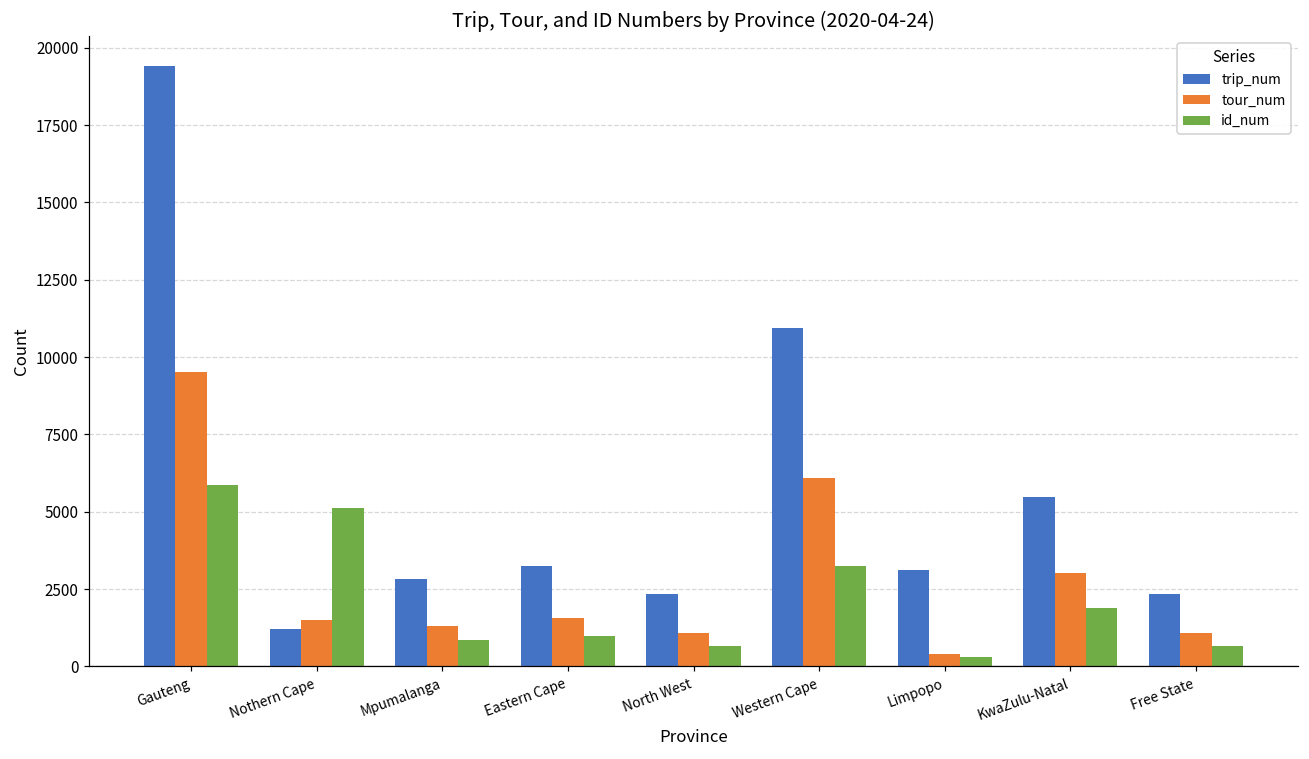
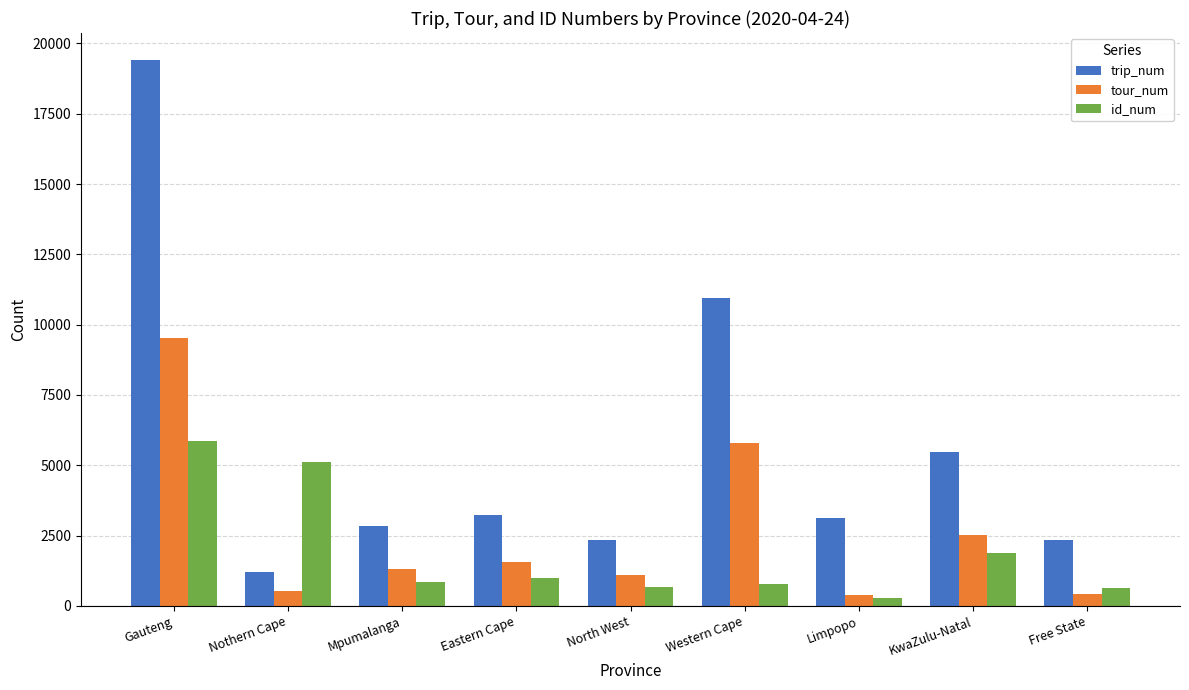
  {
    "trip_num": {
      "Gauteng": 19400,
      "Nothern Cape": 1200,
      "Mpumalanga": 2800,
      "Eastern Cape": 3200,
      "North West": 2400,
      "Western Cape": 10900,
      "Limpopo": 3100,
      "KwaZulu-Natal": 5500,
      "Free State": 2300
    },
    "tour_num": {
      "Gauteng": 9500,
-     "Nothern Cape": 1500,
+     "Nothern Cape": 500,
      "Mpumalanga": 1300,
      "Eastern Cape": 1600,
      "North West": 1100,
-     "Western Cape": 6100,
+     "Western Cape": 5800,
      "Limpopo": 400,
-     "KwaZulu-Natal": 3000,
-     "Free State": 1100
+     "KwaZulu-Natal": 2500,
+     "Free State": 400
    },
    "id_num": {
      "Gauteng": 5900,
      "Nothern Cape": 5100,
      "Mpumalanga": 800,
      "Eastern Cape": 1000,
      "North West": 700,
-     "Western Cape": 3200,
+     "Western Cape": 800,
      "Limpopo": 300,
      "KwaZulu-Natal": 1900,
      "Free State": 700
    }
  }
